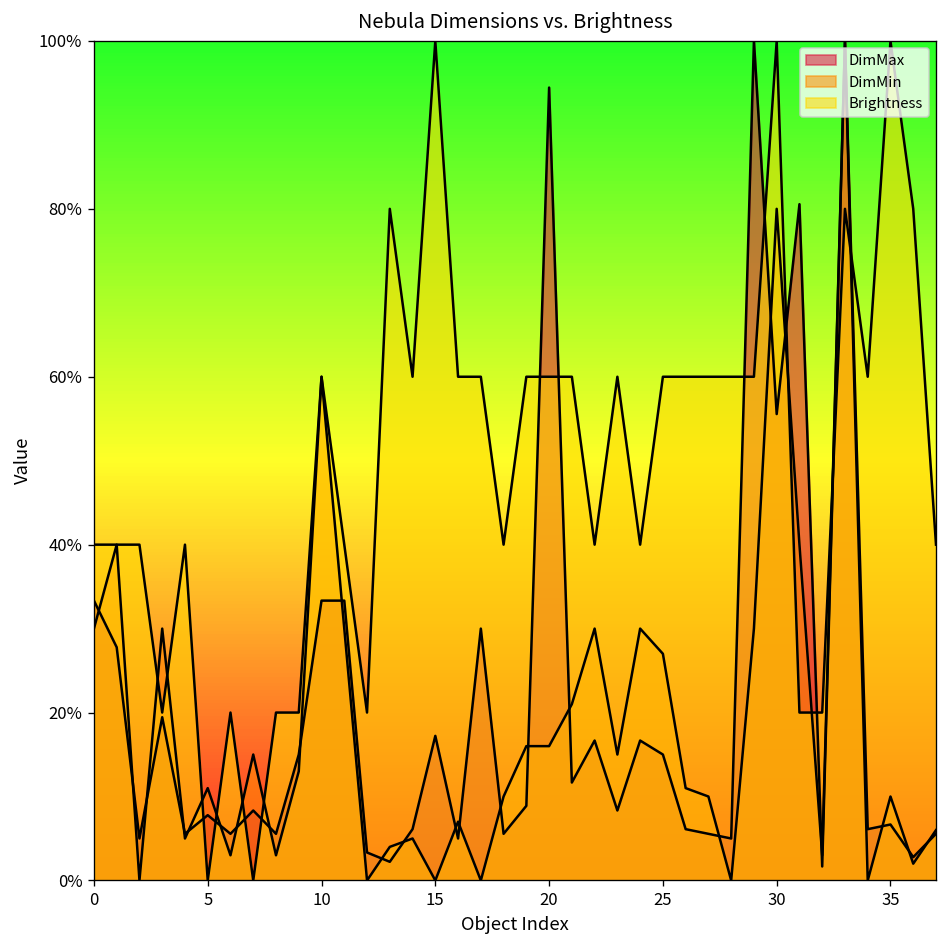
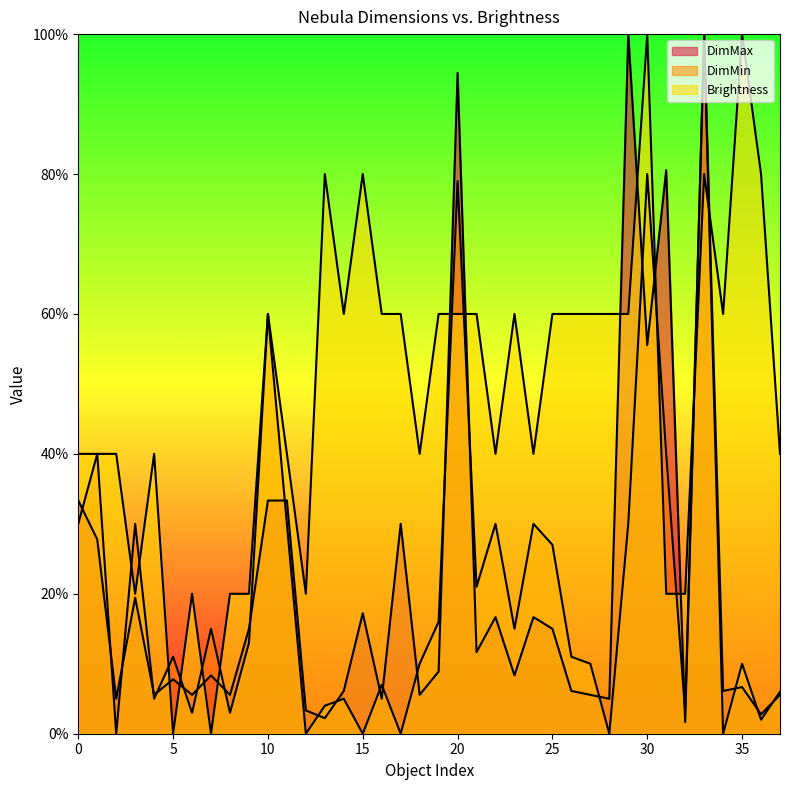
  {
    "DimMax": {
      "0": "33%",
      "5": "8%",
      "10": "33%",
      "15": "17%",
      "20": "94%",
      "25": "15%",
      "30": "56%",
      "35": "7%"
    },
    "DimMin": {
      "0": "30%",
      "5": "11%",
      "15": "0%",
-     "20": "16%",
+     "20": "79%",
      "25": "27%",
      "30": "80%",
      "35": "10%"
    },
    "Brightness": {
      "0": "40%",
      "5": "0%",
-     "15": "100%",
+     "15": "80%",
      "20": "60%",
      "25": "60%",
      "30": "100%",
      "35": "100%"
    }
  }
